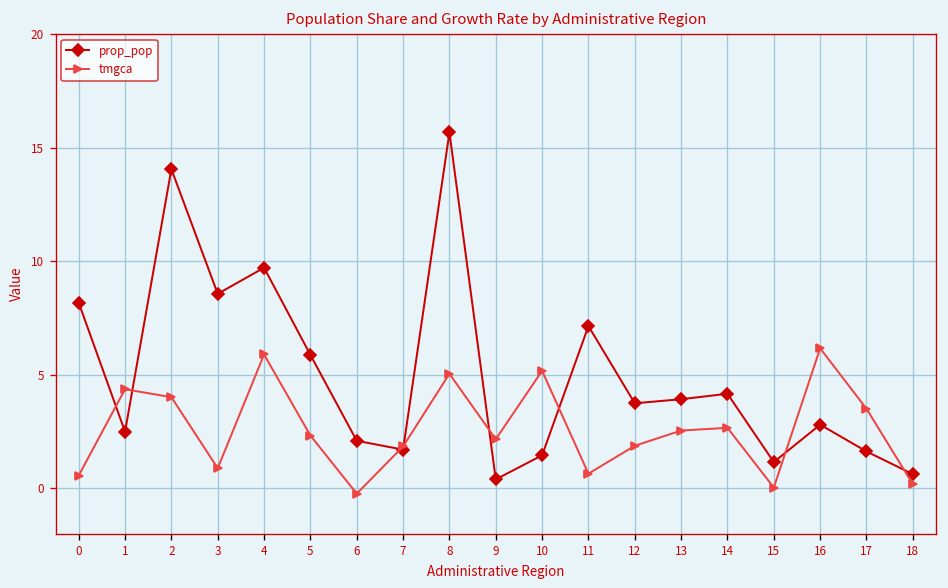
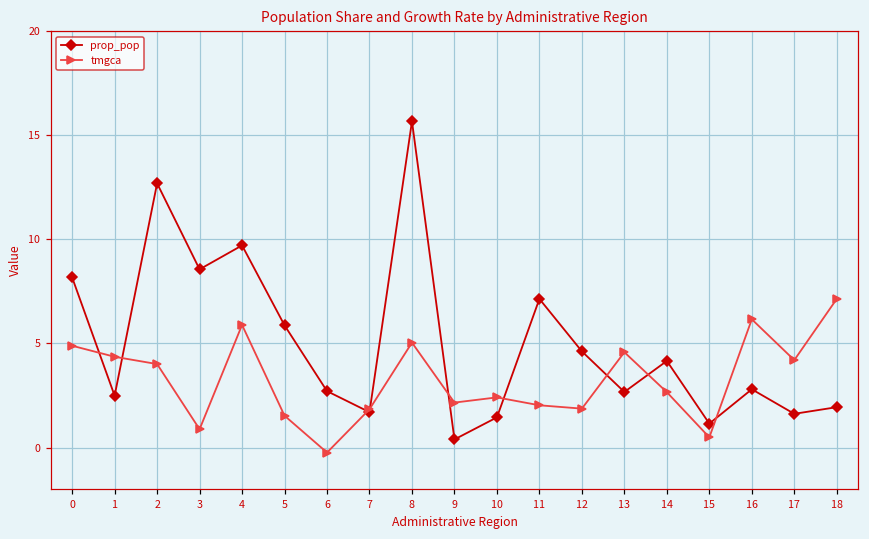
  {
    "prop_pop": {
      "0": 8.2,
      "1": 2.5,
-     "2": 14.1,
+     "2": 12.7,
      "3": 8.6,
      "4": 9.7,
      "5": 5.9,
-     "6": 2.1,
+     "6": 2.7,
      "7": 1.7,
      "8": 15.7,
      "9": 0.4,
      "10": 1.5,
      "11": 7.1,
-     "12": 3.7,
-     "13": 3.9,
+     "12": 4.6,
+     "13": 2.7,
      "14": 4.2,
      "15": 1.2,
      "16": 2.8,
      "17": 1.6,
-     "18": 0.6
+     "18": 1.9
    },
    "tmgca": {
-     "0": 0.6,
+     "0": 4.9,
      "1": 4.4,
      "2": 4.0,
      "3": 0.9,
      "4": 5.9,
-     "5": 2.3,
+     "5": 1.5,
      "6": -0.2,
      "7": 1.8,
      "8": 5.0,
      "9": 2.2,
-     "10": 5.2,
-     "11": 0.6,
+     "10": 2.4,
+     "11": 2.0,
      "12": 1.9,
-     "13": 2.5,
+     "13": 4.6,
      "14": 2.7,
-     "15": 0.0,
+     "15": 0.5,
      "16": 6.2,
-     "17": 3.5,
-     "18": 0.2
+     "17": 4.2,
+     "18": 7.1
    }
  }
